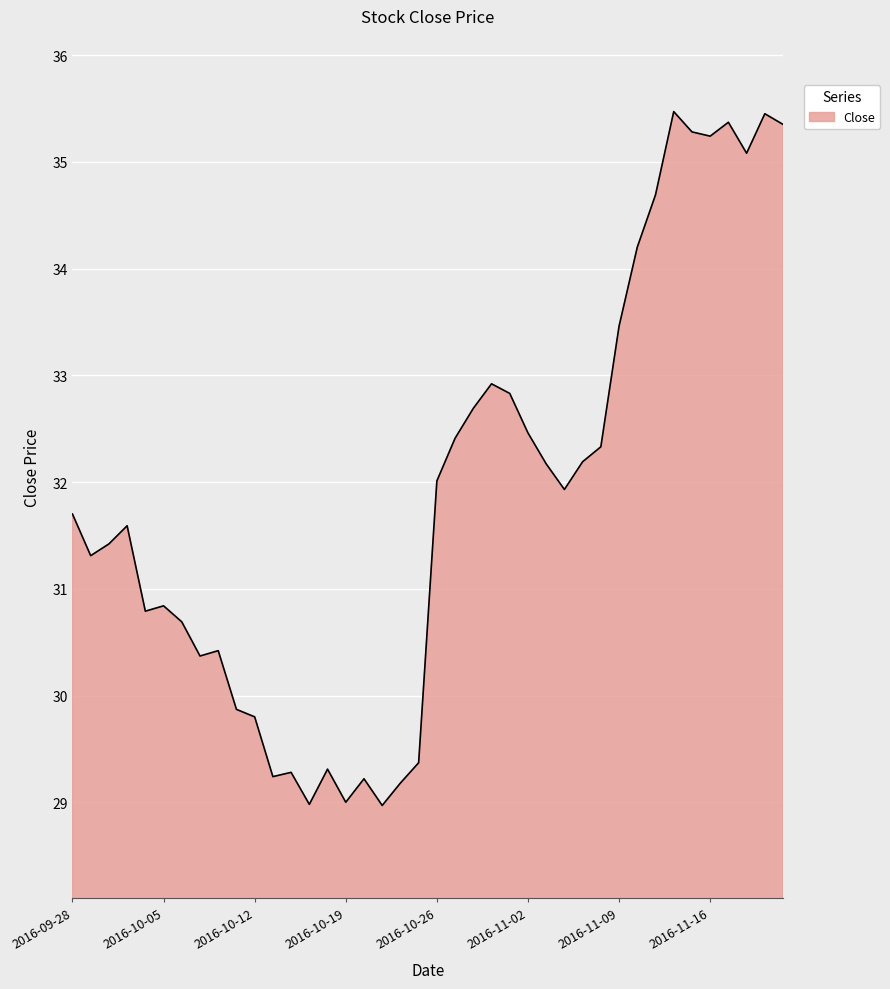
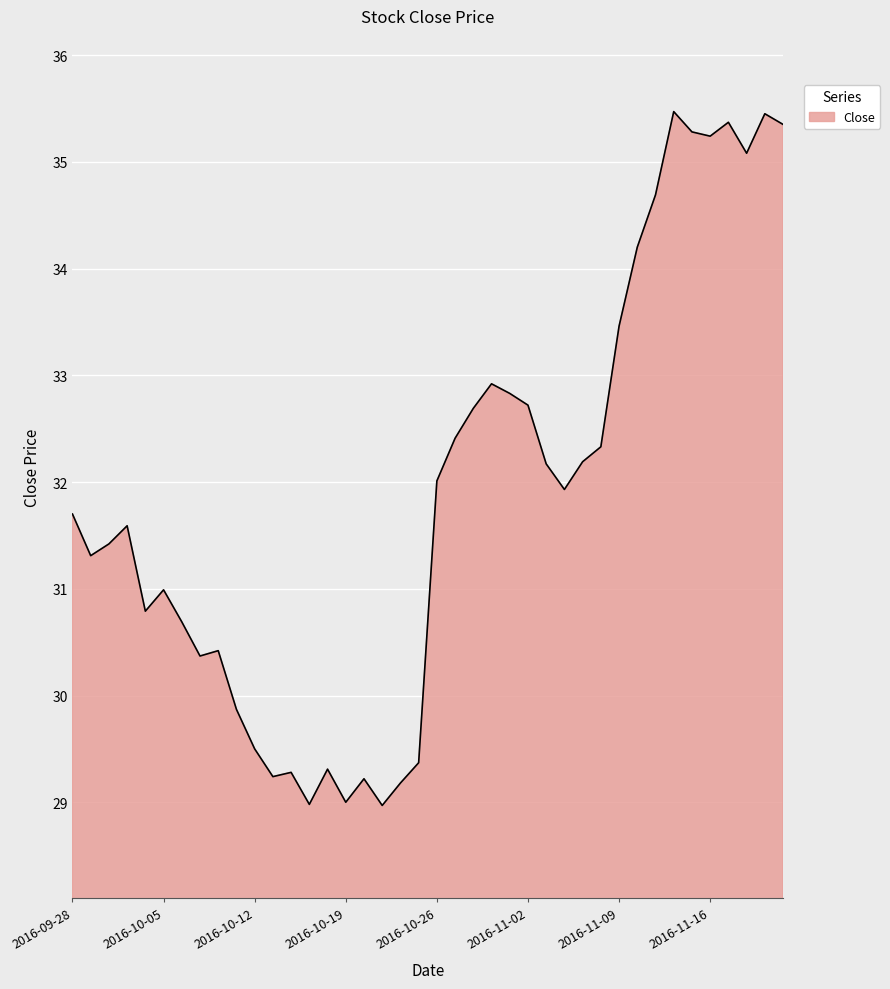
  {
    "2016-09-28": 31.70,
-   "2016-10-05": 30.84,
-   "2016-10-12": 29.8,
+   "2016-10-05": 30.99,
+   "2016-10-12": 29.5,
    "2016-10-19": 29.00,
    "2016-10-26": 32.01,
-   "2016-11-02": 32.46,
+   "2016-11-02": 32.72,
    "2016-11-09": 33.46,
    "2016-11-16": 35.24
  }
